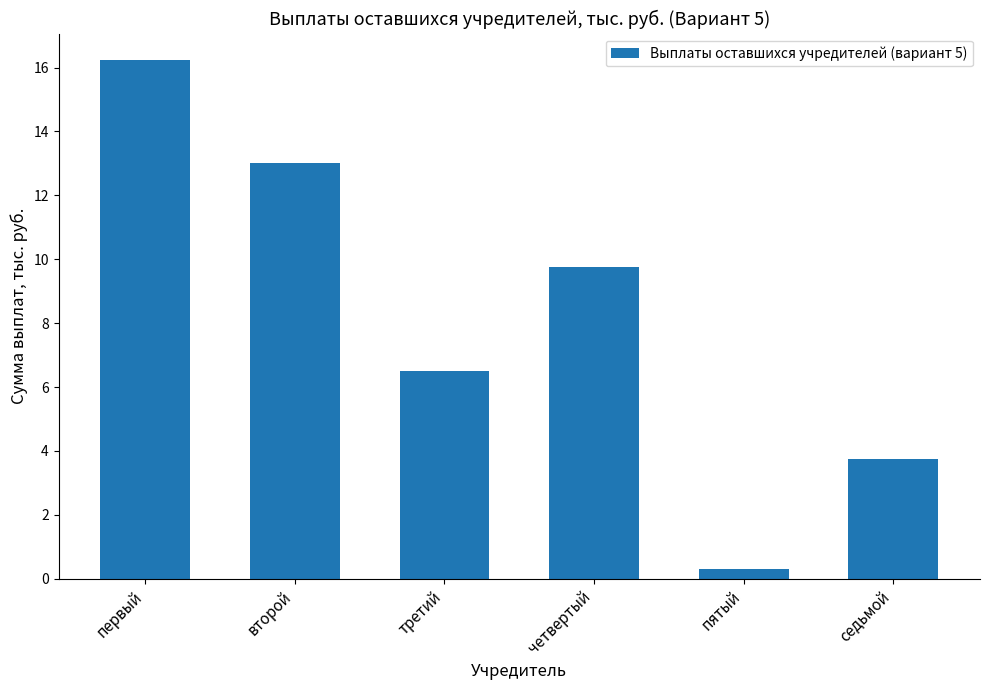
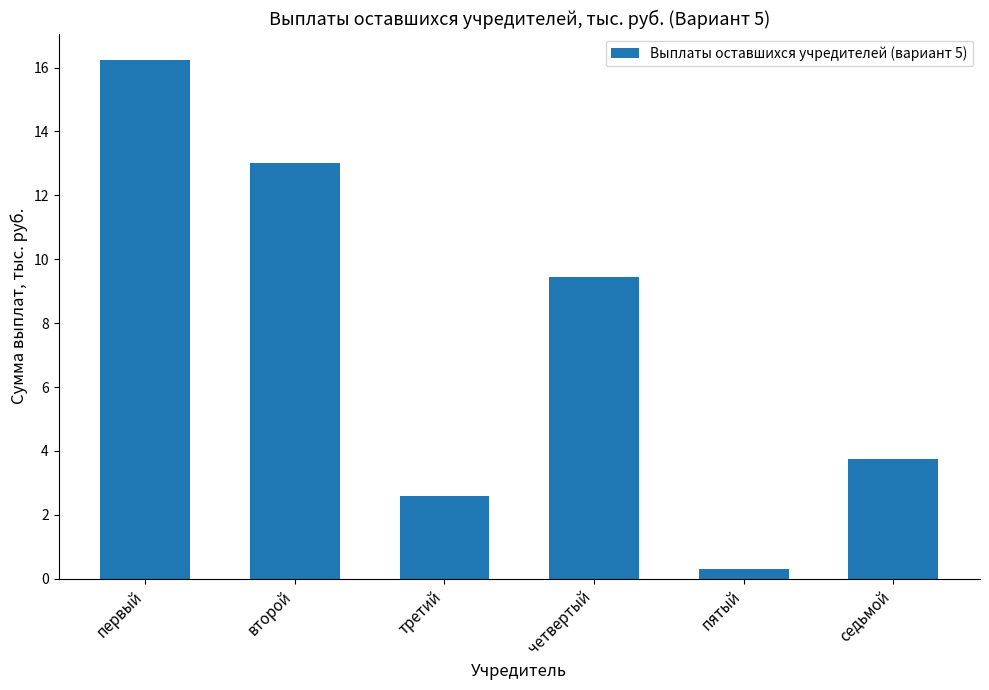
  {
    "первый": 16.3,
    "второй": 13.0,
-   "третий": 6.5,
-   "четвертый": 9.8,
+   "третий": 2.6,
+   "четвертый": 9.5,
    "пятый": 0.3,
    "седьмой": 3.8
  }
